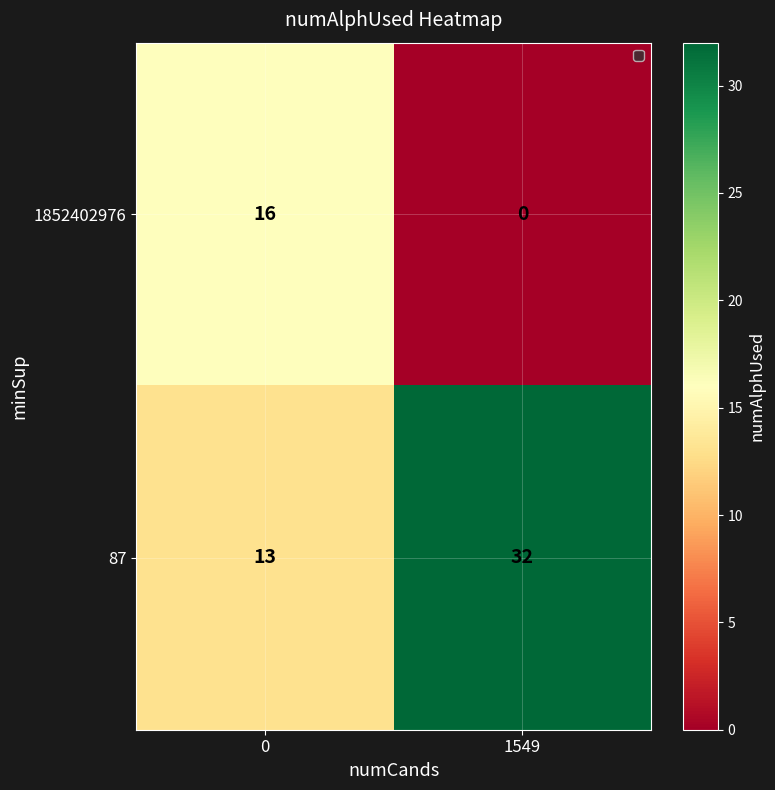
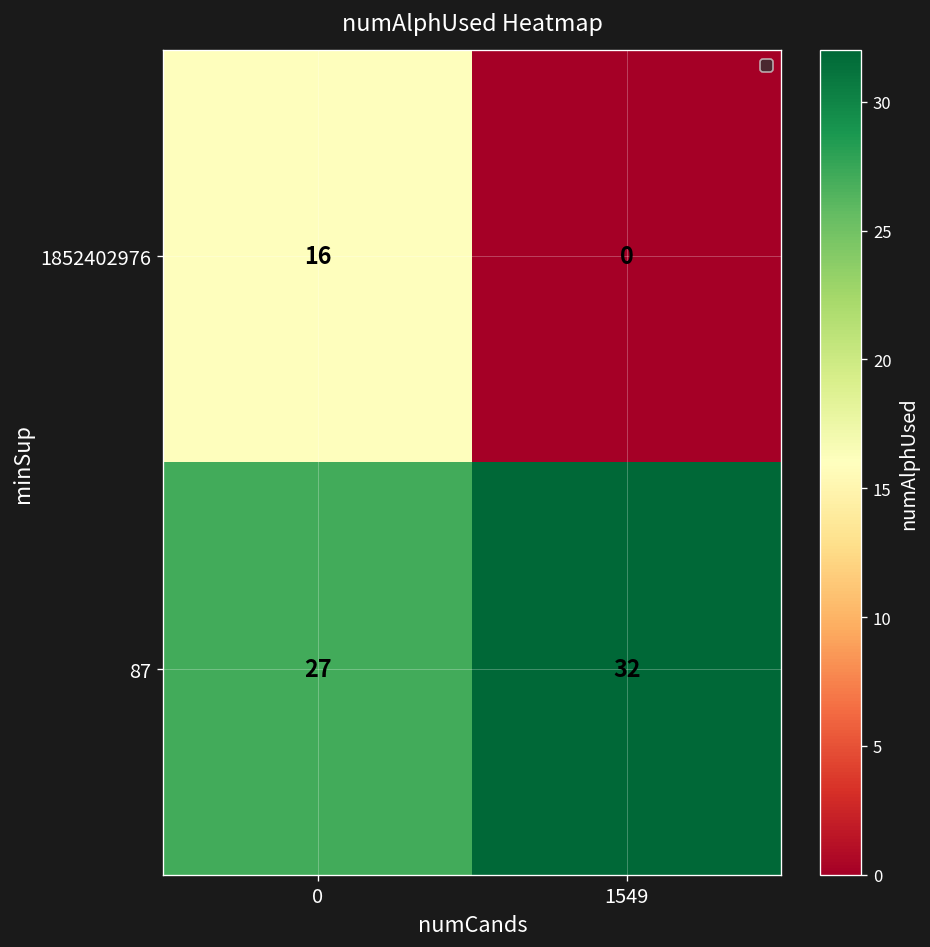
  {
    "1852402976": {
      "0": 16,
      "1549": 0
    },
    "87": {
-     "0": 13,
+     "0": 27,
      "1549": 32
    }
  }
